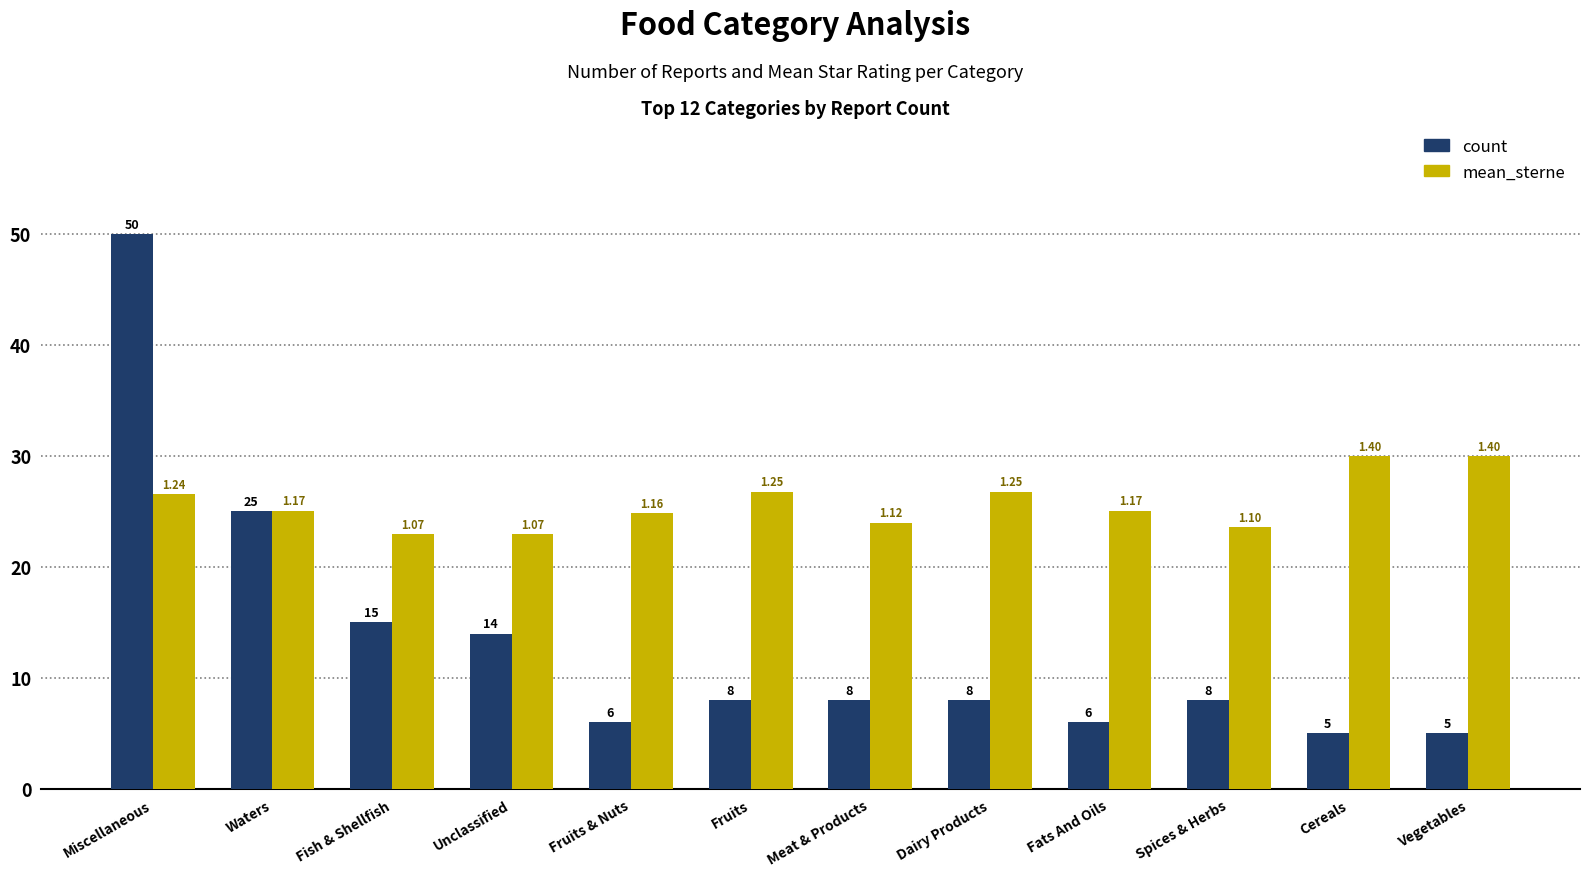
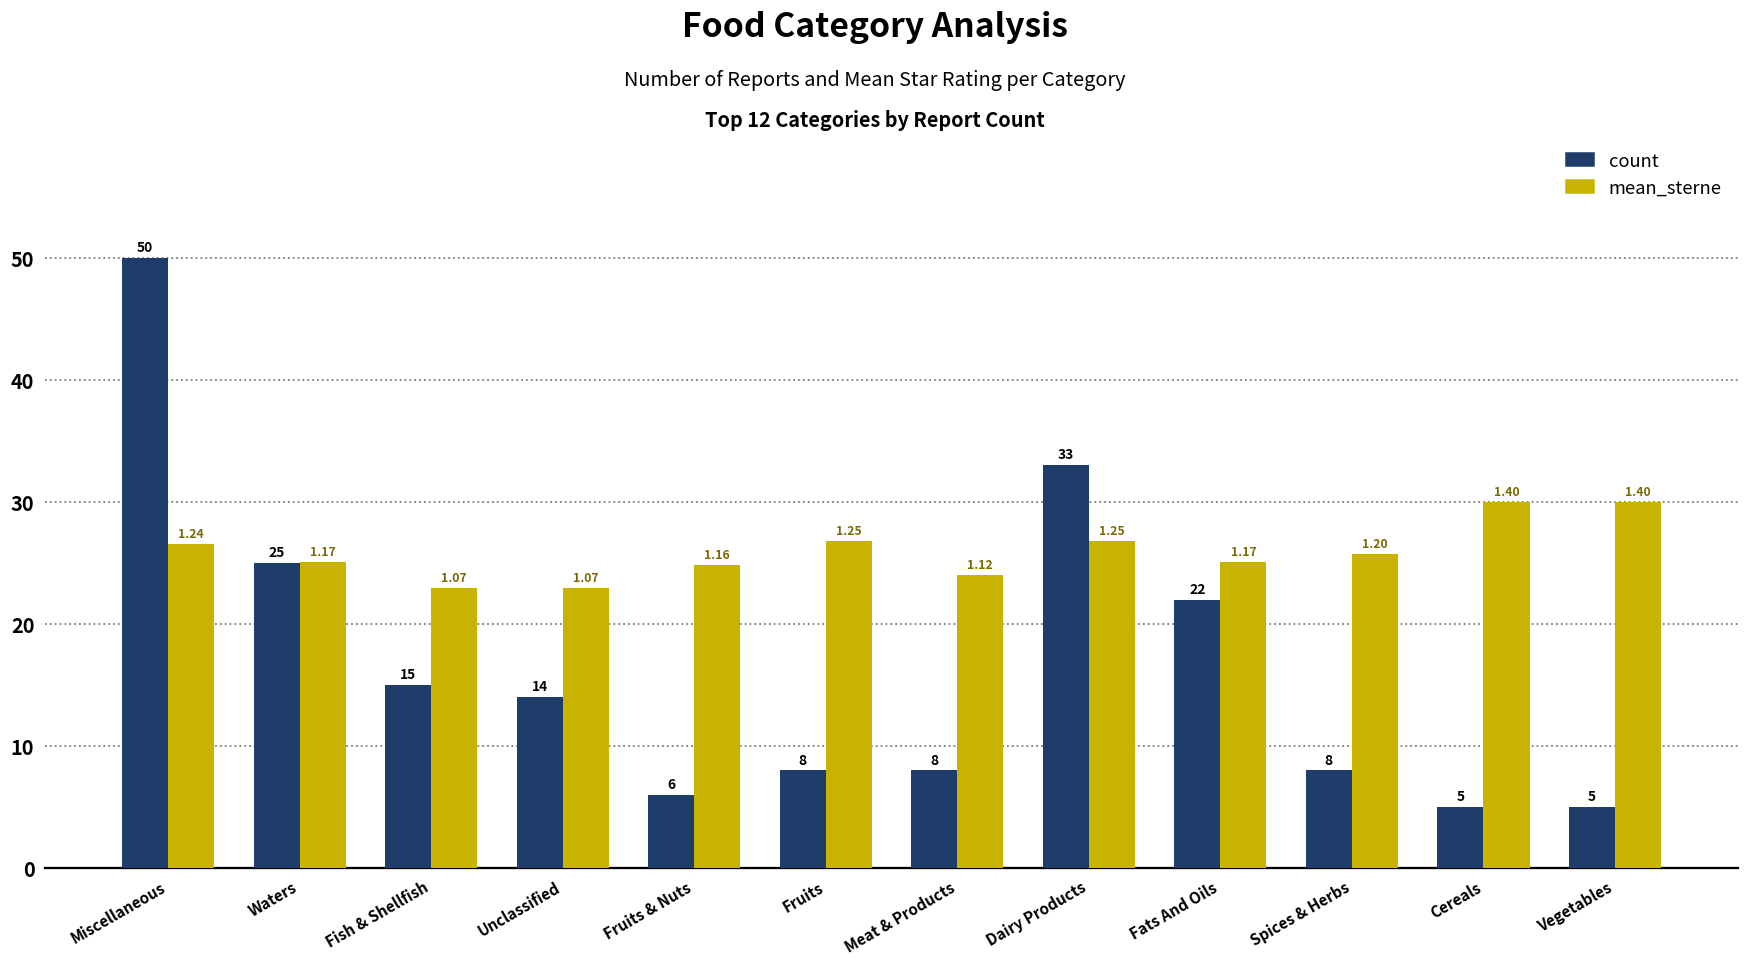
  {
    "count": {
      "Miscellaneous": 50,
      "Waters": 25,
      "Fish & Shellfish": 15,
      "Unclassified": 14,
      "Fruits & Nuts": 6,
      "Fruits": 8,
      "Meat & Products": 8,
-     "Dairy Products": 8,
-     "Fats And Oils": 6,
+     "Dairy Products": 33,
+     "Fats And Oils": 22,
      "Spices & Herbs": 8,
      "Cereals": 5,
      "Vegetables": 5
    },
    "mean_sterne": {
-     "Spices & Herbs": 1.10
+     "Spices & Herbs": 1.20
    }
  }
